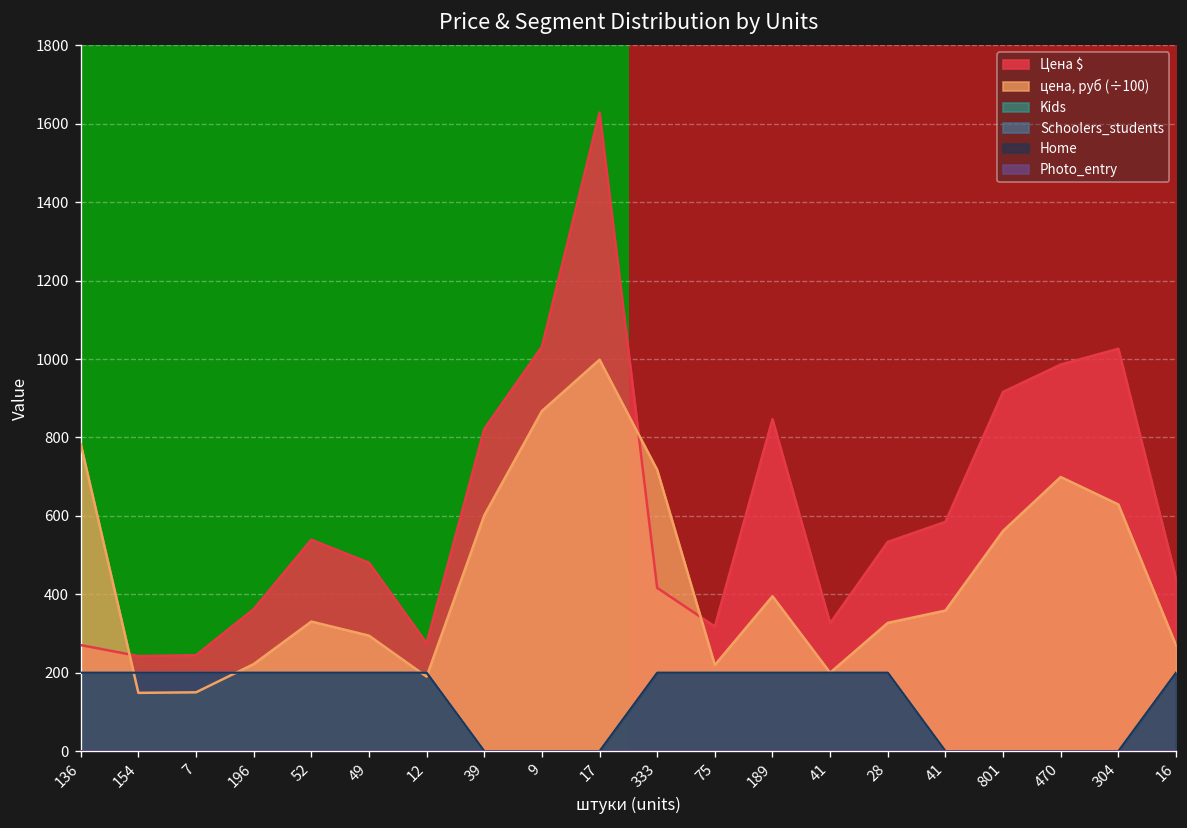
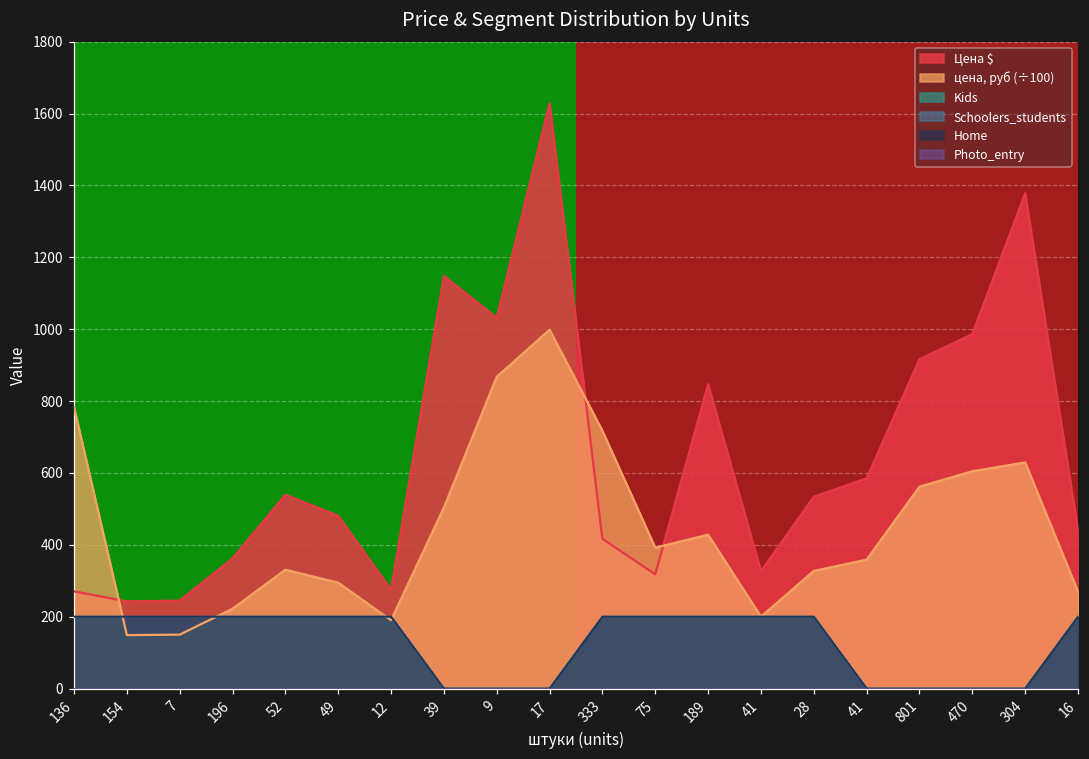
  {
    "Цена $": {
      "136": 270,
      "154": 240,
      "7": 240,
      "196": 360,
      "52": 540,
      "49": 480,
      "12": 280,
-     "39": 820,
+     "39": 1150,
      "9": 1030,
      "17": 1630,
      "333": 420,
      "75": 320,
      "189": 850,
      "28": 530,
      "801": 920,
      "470": 990,
-     "304": 1030,
+     "304": 1380,
      "16": 440
    },
    "цена, руб (÷100)": {
      "136": 780,
      "154": 150,
      "7": 150,
      "196": 220,
      "52": 330,
      "49": 290,
      "12": 190,
-     "39": 600,
+     "39": 500,
      "9": 870,
      "17": 1000,
      "333": 720,
-     "75": 220,
-     "189": 400,
+     "75": 390,
+     "189": 430,
      "28": 330,
      "801": 560,
-     "470": 700,
+     "470": 600,
      "304": 630,
      "16": 270
    },
    "Photo_entry": {
      "136": 0,
      "154": 0,
      "7": 0,
      "196": 0,
      "52": 0,
      "49": 0,
      "12": 0,
      "333": 0,
      "75": 0,
      "189": 0,
      "28": 0,
      "16": 0
    },
    "Home": {
      "136": 200,
      "154": 200,
      "7": 200,
      "196": 200,
      "52": 200,
      "49": 200,
      "12": 200,
      "333": 200,
      "75": 200,
      "189": 200,
      "28": 200,
      "16": 200
    }
  }
